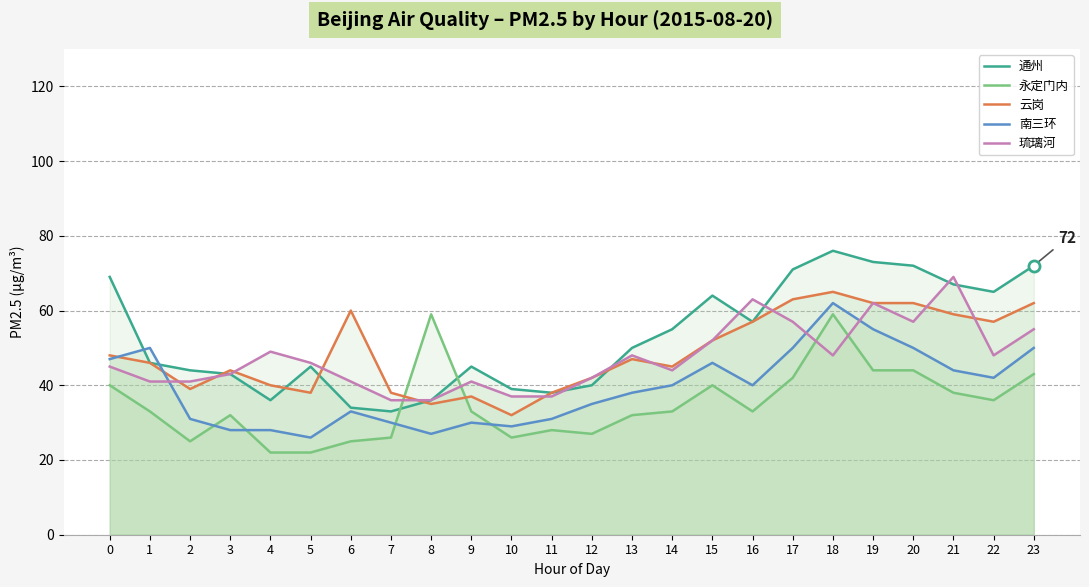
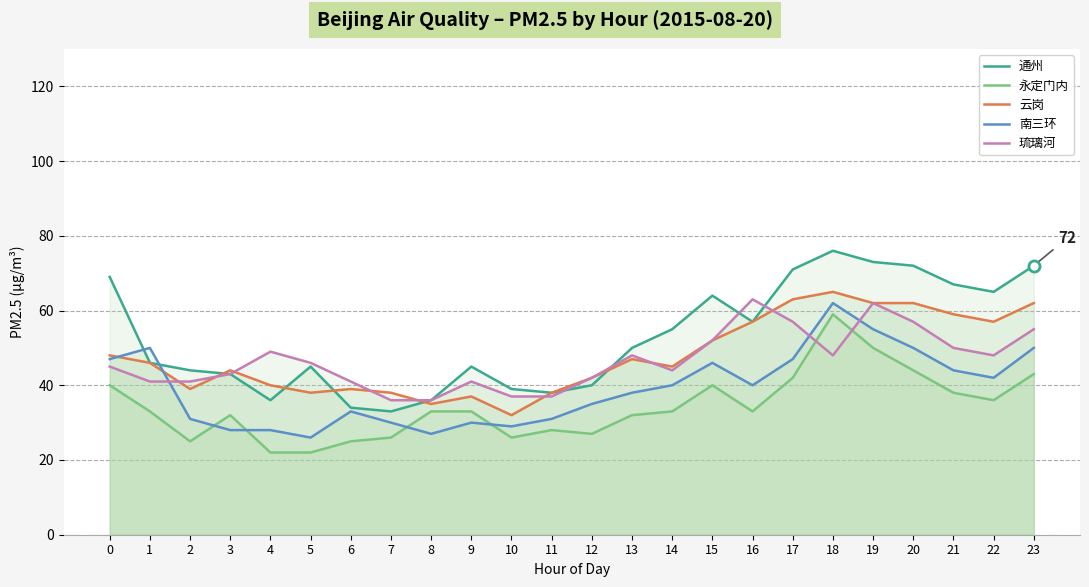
  {
    "通州": {
      "0": 69,
      "2": 44,
      "4": 36,
      "5": 45,
      "6": 34,
      "7": 33,
      "9": 45,
      "10": 39,
      "12": 40,
      "13": 50,
      "14": 55,
      "15": 64,
      "17": 71,
      "18": 76,
      "19": 73,
      "20": 72,
      "21": 67,
      "22": 65
    },
    "永定门内": {
      "0": 40,
      "1": 33,
      "2": 25,
      "3": 32,
      "4": 22,
      "5": 22,
      "6": 25,
      "7": 26,
-     "8": 59,
+     "8": 33,
      "9": 33,
      "10": 26,
      "11": 28,
      "12": 27,
      "13": 32,
      "14": 33,
      "15": 40,
      "16": 33,
      "17": 42,
      "18": 59,
-     "19": 44,
+     "19": 50,
      "20": 44,
      "21": 38,
      "22": 36,
      "23": 43
    },
    "云岗": {
      "0": 48,
      "2": 39,
      "3": 44,
      "4": 40,
      "5": 38,
-     "6": 60,
+     "6": 39,
      "7": 38,
      "8": 35,
      "9": 37,
      "10": 32,
      "13": 47,
      "14": 45,
      "17": 63,
      "18": 65,
      "20": 62,
      "21": 59,
      "22": 57,
      "23": 62
    },
    "南三环": {
      "0": 47,
      "1": 50,
      "2": 31,
      "3": 28,
      "4": 28,
      "5": 26,
      "6": 33,
      "7": 30,
      "8": 27,
      "9": 30,
      "10": 29,
      "11": 31,
      "12": 35,
      "13": 38,
      "14": 40,
      "15": 46,
      "16": 40,
-     "17": 50,
+     "17": 47,
      "18": 62,
      "19": 55,
      "20": 50,
      "21": 44,
      "22": 42,
      "23": 50
    },
    "琉璃河": {
      "0": 45,
      "1": 41,
      "2": 41,
      "4": 49,
      "5": 46,
      "6": 41,
      "7": 36,
      "9": 41,
      "10": 37,
      "11": 37,
      "13": 48,
      "14": 44,
      "16": 63,
      "17": 57,
      "18": 48,
      "20": 57,
-     "21": 69,
+     "21": 50,
      "22": 48,
      "23": 55
    }
  }
